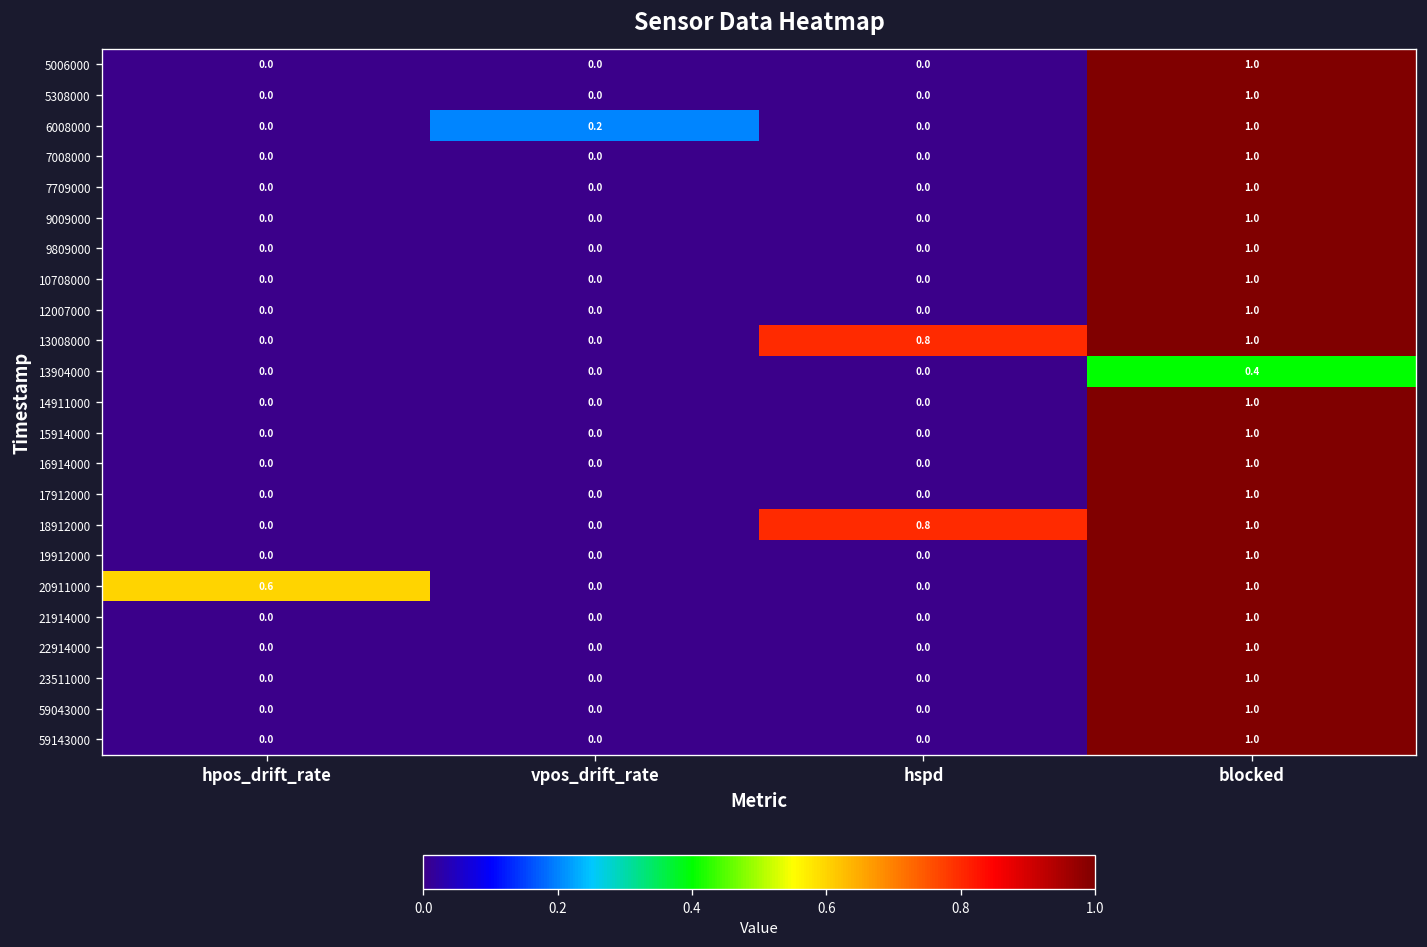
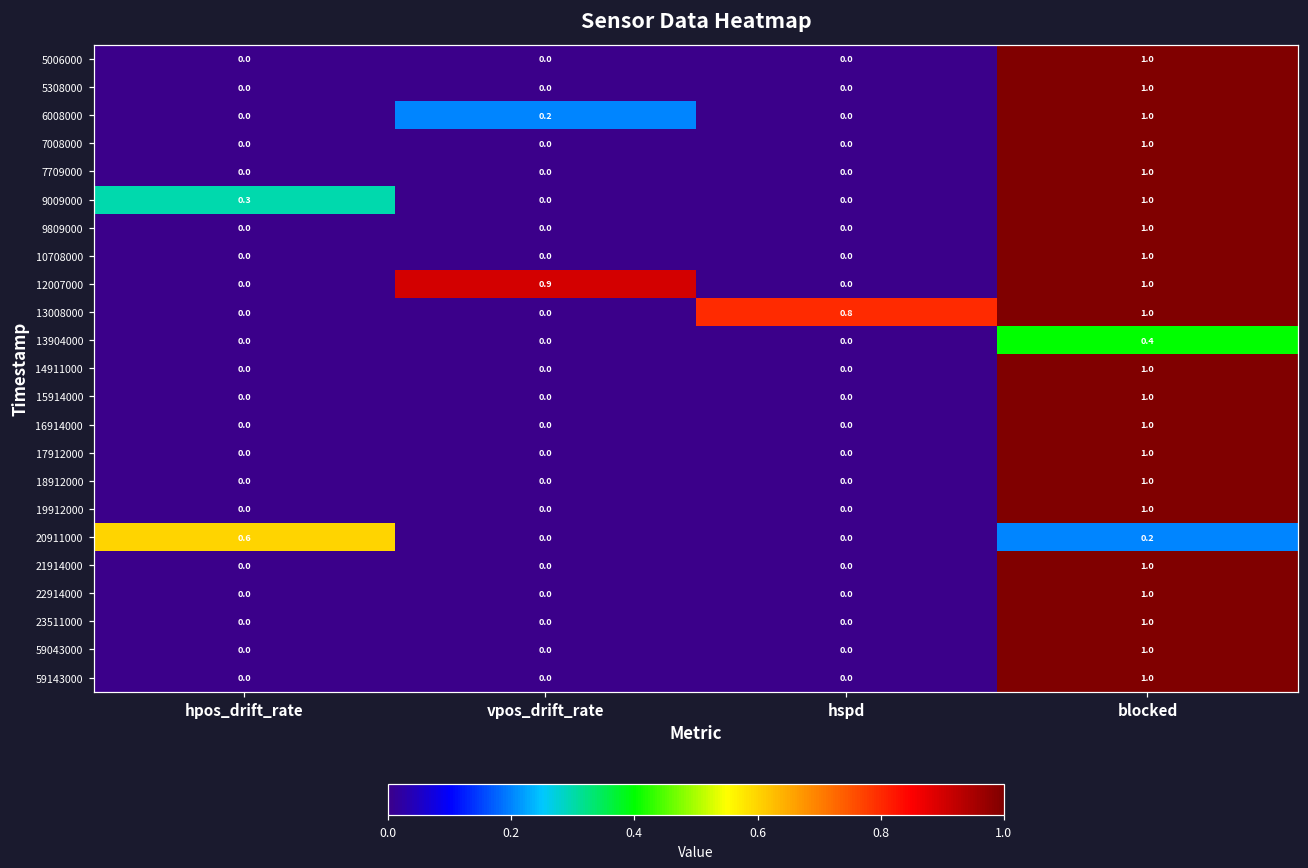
  {
    "5006000": {
      "hpos_drift_rate": 0.0,
      "vpos_drift_rate": 0.0,
      "hspd": 0.0,
      "blocked": 1.0
    },
    "5308000": {
      "hpos_drift_rate": 0.0,
      "vpos_drift_rate": 0.0,
      "hspd": 0.0,
      "blocked": 1.0
    },
    "6008000": {
      "hpos_drift_rate": 0.0,
      "vpos_drift_rate": 0.2,
      "hspd": 0.0,
      "blocked": 1.0
    },
    "7008000": {
      "hpos_drift_rate": 0.0,
      "vpos_drift_rate": 0.0,
      "hspd": 0.0,
      "blocked": 1.0
    },
    "7709000": {
      "hpos_drift_rate": 0.0,
      "vpos_drift_rate": 0.0,
      "hspd": 0.0,
      "blocked": 1.0
    },
    "9009000": {
-     "hpos_drift_rate": 0.0,
+     "hpos_drift_rate": 0.3,
      "vpos_drift_rate": 0.0,
      "hspd": 0.0,
      "blocked": 1.0
    },
    "9809000": {
      "hpos_drift_rate": 0.0,
      "vpos_drift_rate": 0.0,
      "hspd": 0.0,
      "blocked": 1.0
    },
    "10708000": {
      "hpos_drift_rate": 0.0,
      "vpos_drift_rate": 0.0,
      "hspd": 0.0,
      "blocked": 1.0
    },
    "12007000": {
      "hpos_drift_rate": 0.0,
-     "vpos_drift_rate": 0.0,
+     "vpos_drift_rate": 0.9,
      "hspd": 0.0,
      "blocked": 1.0
    },
    "13008000": {
      "hpos_drift_rate": 0.0,
      "vpos_drift_rate": 0.0,
      "hspd": 0.8,
      "blocked": 1.0
    },
    "13904000": {
      "hpos_drift_rate": 0.0,
      "vpos_drift_rate": 0.0,
      "hspd": 0.0,
      "blocked": 0.4
    },
    "14911000": {
      "hpos_drift_rate": 0.0,
      "vpos_drift_rate": 0.0,
      "hspd": 0.0,
      "blocked": 1.0
    },
    "15914000": {
      "hpos_drift_rate": 0.0,
      "vpos_drift_rate": 0.0,
      "hspd": 0.0,
      "blocked": 1.0
    },
    "16914000": {
      "hpos_drift_rate": 0.0,
      "vpos_drift_rate": 0.0,
      "hspd": 0.0,
      "blocked": 1.0
    },
    "17912000": {
      "hpos_drift_rate": 0.0,
      "vpos_drift_rate": 0.0,
      "hspd": 0.0,
      "blocked": 1.0
    },
    "18912000": {
      "hpos_drift_rate": 0.0,
      "vpos_drift_rate": 0.0,
-     "hspd": 0.8,
+     "hspd": 0.0,
      "blocked": 1.0
    },
    "19912000": {
      "hpos_drift_rate": 0.0,
      "vpos_drift_rate": 0.0,
      "hspd": 0.0,
      "blocked": 1.0
    },
    "20911000": {
      "hpos_drift_rate": 0.6,
      "vpos_drift_rate": 0.0,
      "hspd": 0.0,
-     "blocked": 1.0
+     "blocked": 0.2
    },
    "21914000": {
      "hpos_drift_rate": 0.0,
      "vpos_drift_rate": 0.0,
      "hspd": 0.0,
      "blocked": 1.0
    },
    "22914000": {
      "hpos_drift_rate": 0.0,
      "vpos_drift_rate": 0.0,
      "hspd": 0.0,
      "blocked": 1.0
    },
    "23511000": {
      "hpos_drift_rate": 0.0,
      "vpos_drift_rate": 0.0,
      "hspd": 0.0,
      "blocked": 1.0
    },
    "59043000": {
      "hpos_drift_rate": 0.0,
      "vpos_drift_rate": 0.0,
      "hspd": 0.0,
      "blocked": 1.0
    },
    "59143000": {
      "hpos_drift_rate": 0.0,
      "vpos_drift_rate": 0.0,
      "hspd": 0.0,
      "blocked": 1.0
    }
  }
